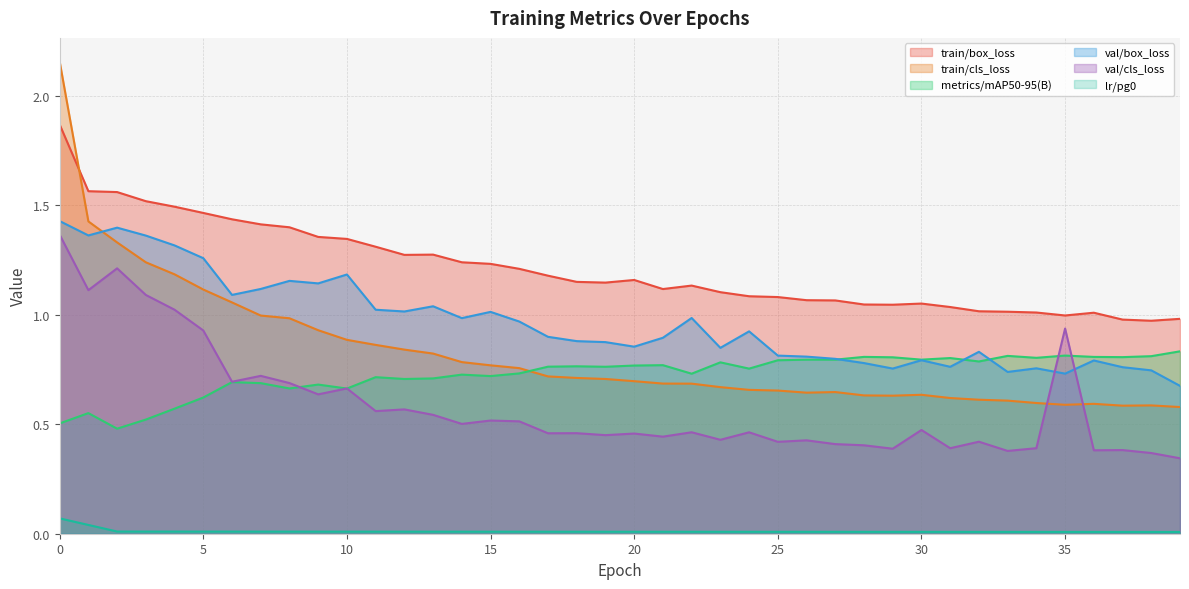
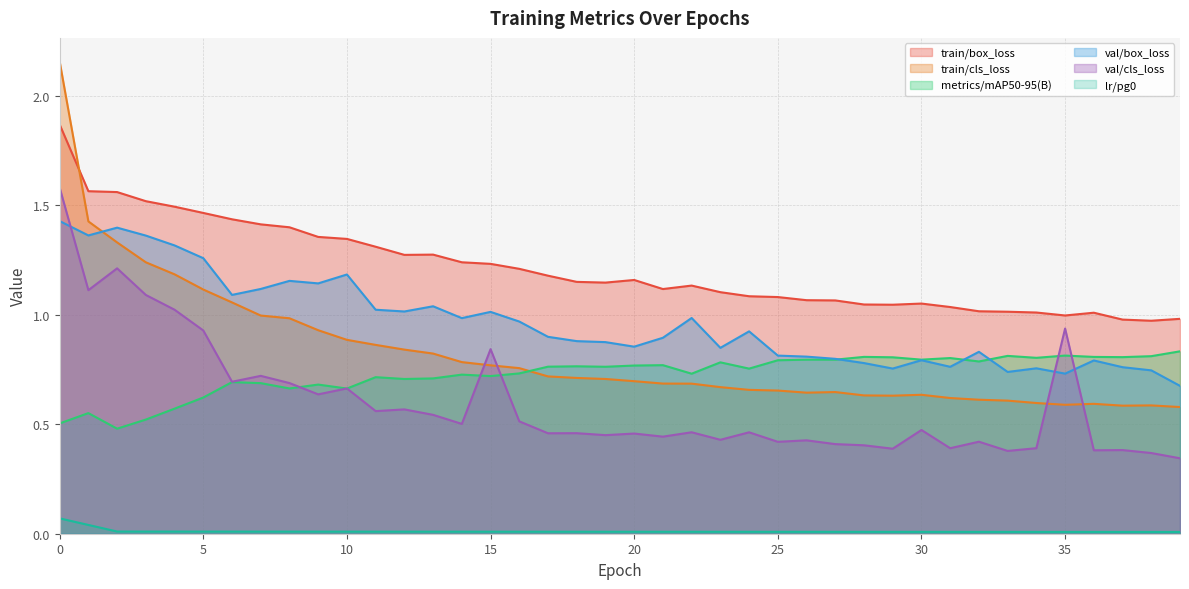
  {
    "val/cls_loss": {
-     "0": 1.37,
+     "0": 1.58,
      "5": 0.93,
-     "15": 0.52,
+     "15": 0.84,
      "20": 0.46,
      "25": 0.42,
      "30": 0.47,
      "35": 0.94
    }
  }
